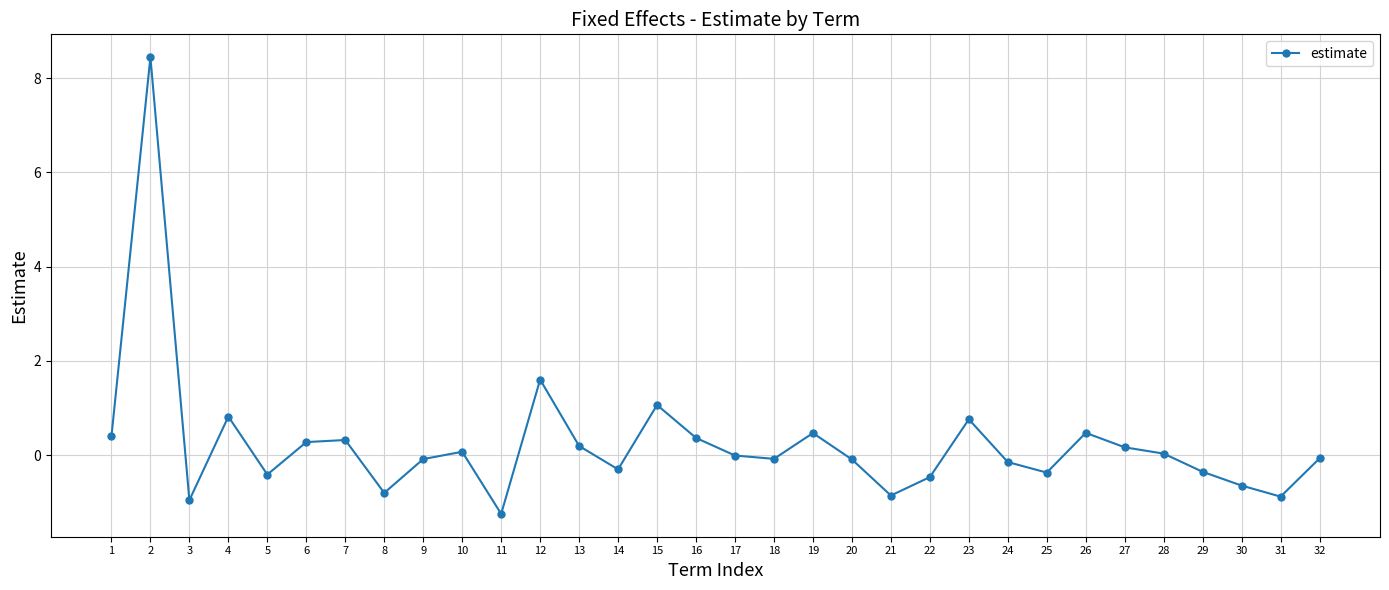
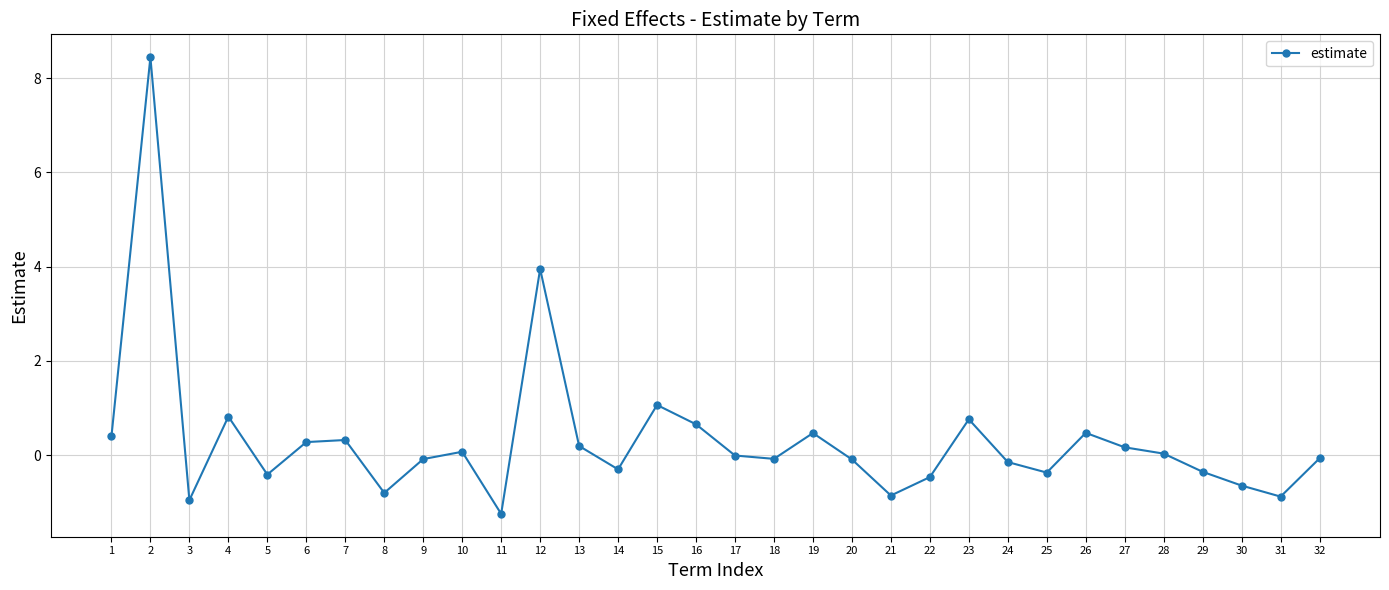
  {
    "1": 0.4,
    "2": 8.4,
    "3": -1.0,
    "4": 0.8,
    "5": -0.4,
    "6": 0.3,
    "7": 0.3,
    "8": -0.8,
    "9": -0.1,
    "10": 0.1,
    "11": -1.2,
-   "12": 1.6,
+   "12": 4.0,
    "13": 0.2,
    "14": -0.3,
    "15": 1.1,
-   "16": 0.4,
+   "16": 0.7,
    "17": 0.0,
    "18": -0.1,
    "19": 0.5,
    "20": -0.1,
    "21": -0.9,
    "22": -0.5,
    "23": 0.8,
    "24": -0.1,
    "25": -0.4,
    "26": 0.5,
    "27": 0.2,
    "28": 0.0,
    "29": -0.4,
    "30": -0.6,
    "31": -0.9,
    "32": -0.1
  }
